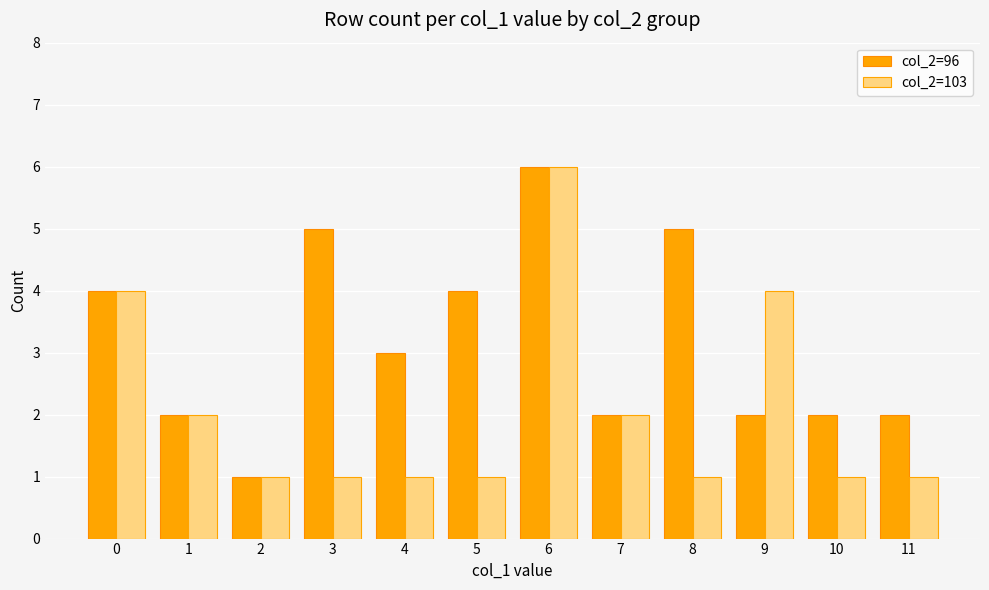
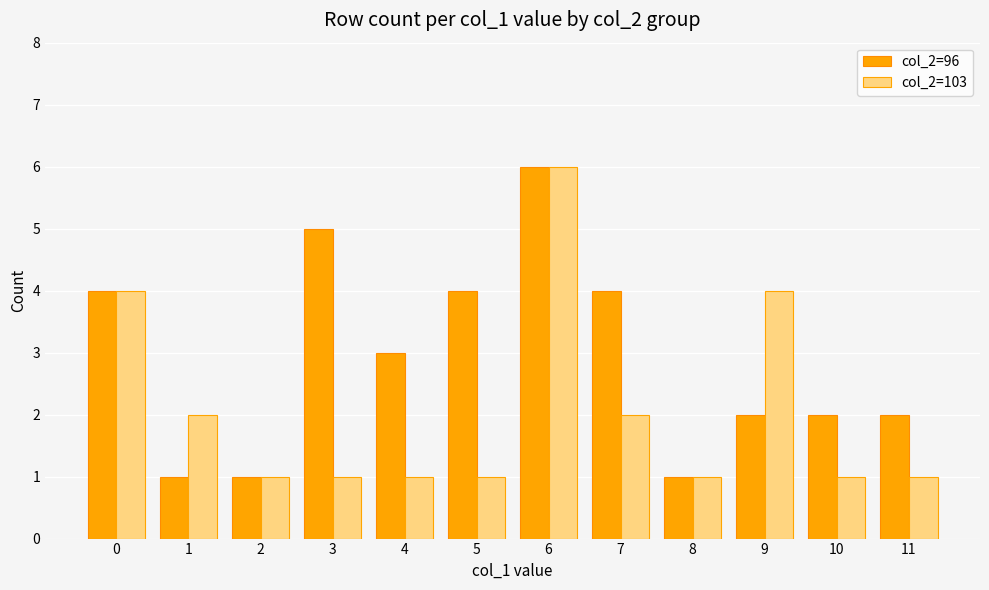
  {
    "col_2=96": {
      "0": 4,
-     "1": 2,
+     "1": 1,
      "2": 1,
      "3": 5,
      "4": 3,
      "5": 4,
      "6": 6,
-     "7": 2,
-     "8": 5,
+     "7": 4,
+     "8": 1,
      "9": 2,
      "10": 2,
      "11": 2
    },
    "col_2=103": {
      "0": 4,
      "1": 2,
      "2": 1,
      "3": 1,
      "4": 1,
      "5": 1,
      "6": 6,
      "7": 2,
      "8": 1,
      "9": 4,
      "10": 1,
      "11": 1
    }
  }
